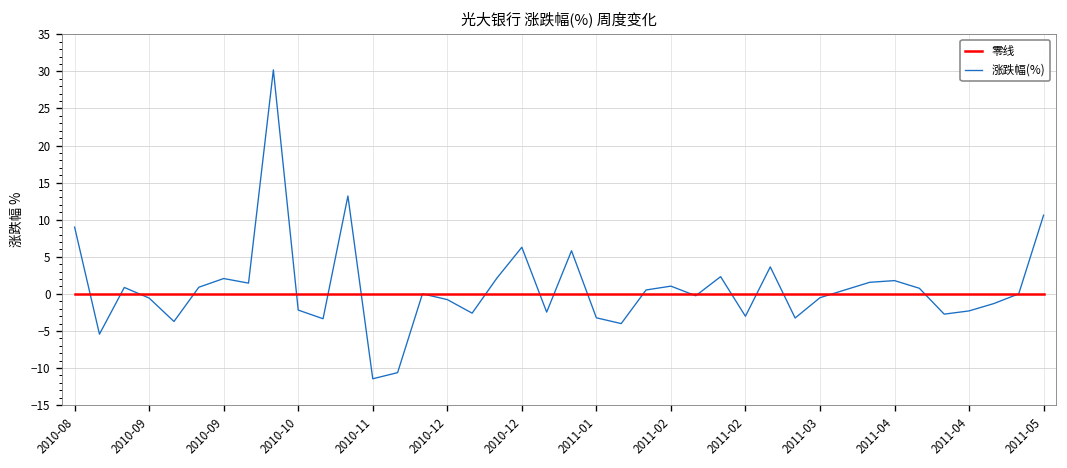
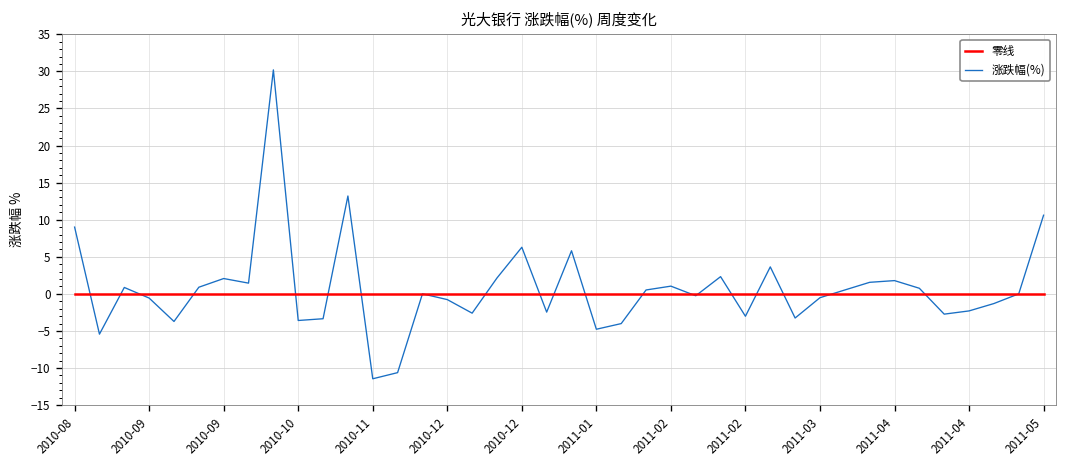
  {
    "零线": {
      "2010-08": 0,
      "2010-10": 0,
      "2010-11": 0,
      "2011-01": 0,
      "2011-03": 0,
      "2011-05": 0
    },
    "涨跌幅(%)": {
      "2010-08": 9,
-     "2010-10": -2,
+     "2010-10": -4,
      "2010-11": -11,
-     "2011-01": -3,
+     "2011-01": -5,
      "2011-03": -1,
      "2011-05": 11
    }
  }
